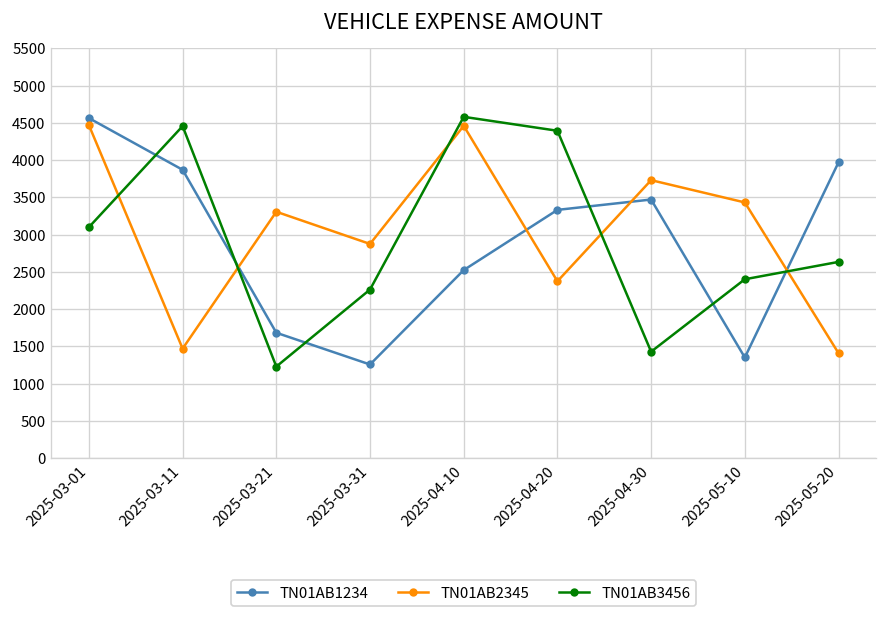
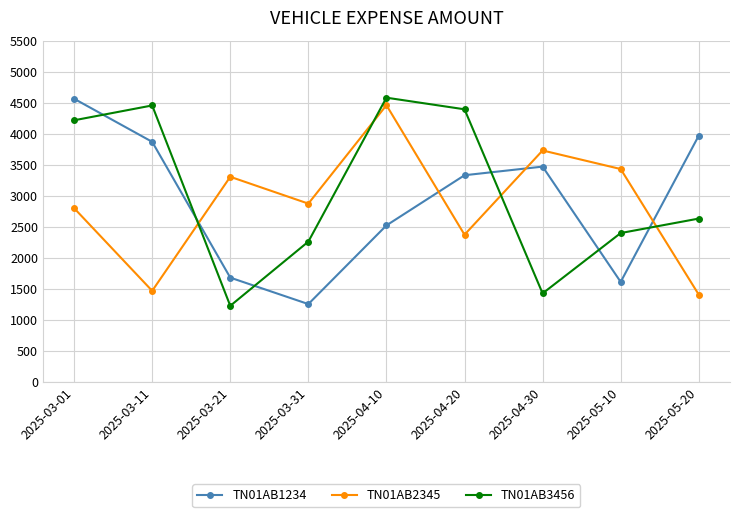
  {
    "TN01AB1234": {
      "2025-03-01": 4600,
      "2025-03-11": 3900,
      "2025-03-21": 1700,
      "2025-03-31": 1300,
      "2025-04-10": 2500,
      "2025-04-20": 3300,
      "2025-04-30": 3500,
-     "2025-05-10": 1400,
+     "2025-05-10": 1600,
      "2025-05-20": 4000
    },
    "TN01AB2345": {
-     "2025-03-01": 4500,
+     "2025-03-01": 2800,
      "2025-03-11": 1500,
      "2025-03-21": 3300,
      "2025-03-31": 2900,
      "2025-04-10": 4500,
      "2025-04-20": 2400,
      "2025-04-30": 3700,
      "2025-05-10": 3400,
      "2025-05-20": 1400
    },
    "TN01AB3456": {
-     "2025-03-01": 3100,
+     "2025-03-01": 4200,
      "2025-03-11": 4500,
      "2025-03-21": 1200,
      "2025-03-31": 2300,
      "2025-04-10": 4600,
      "2025-04-20": 4400,
      "2025-04-30": 1400,
      "2025-05-10": 2400,
      "2025-05-20": 2600
    }
  }
